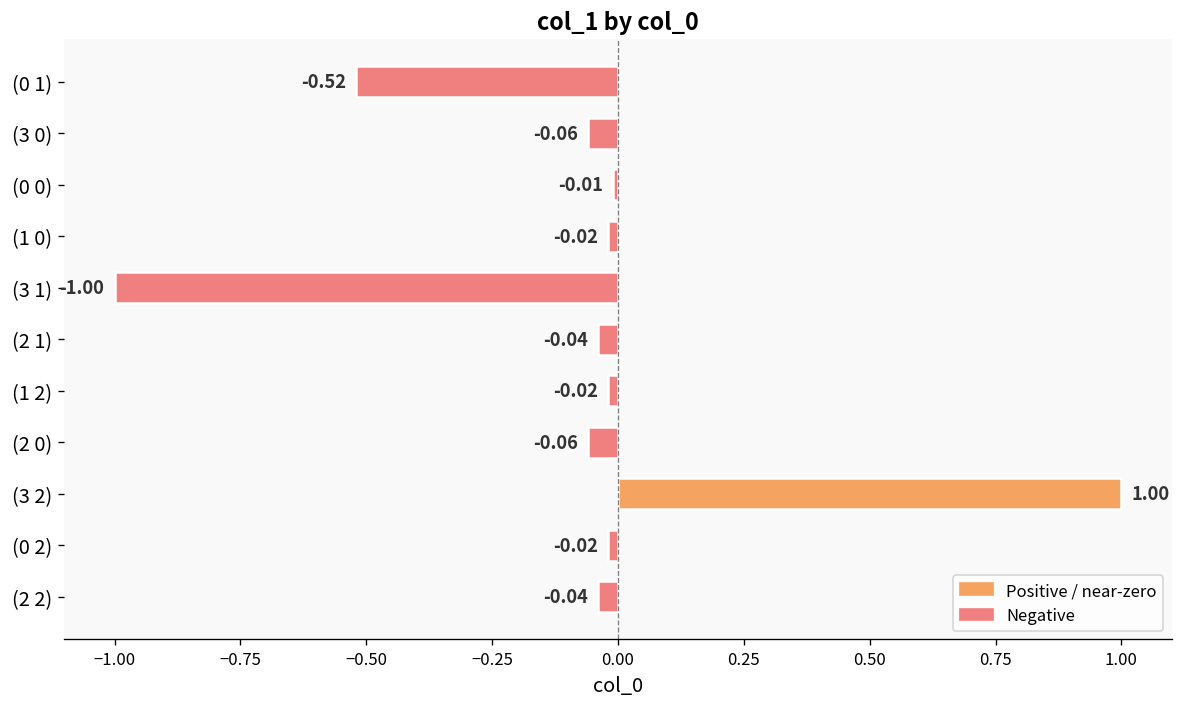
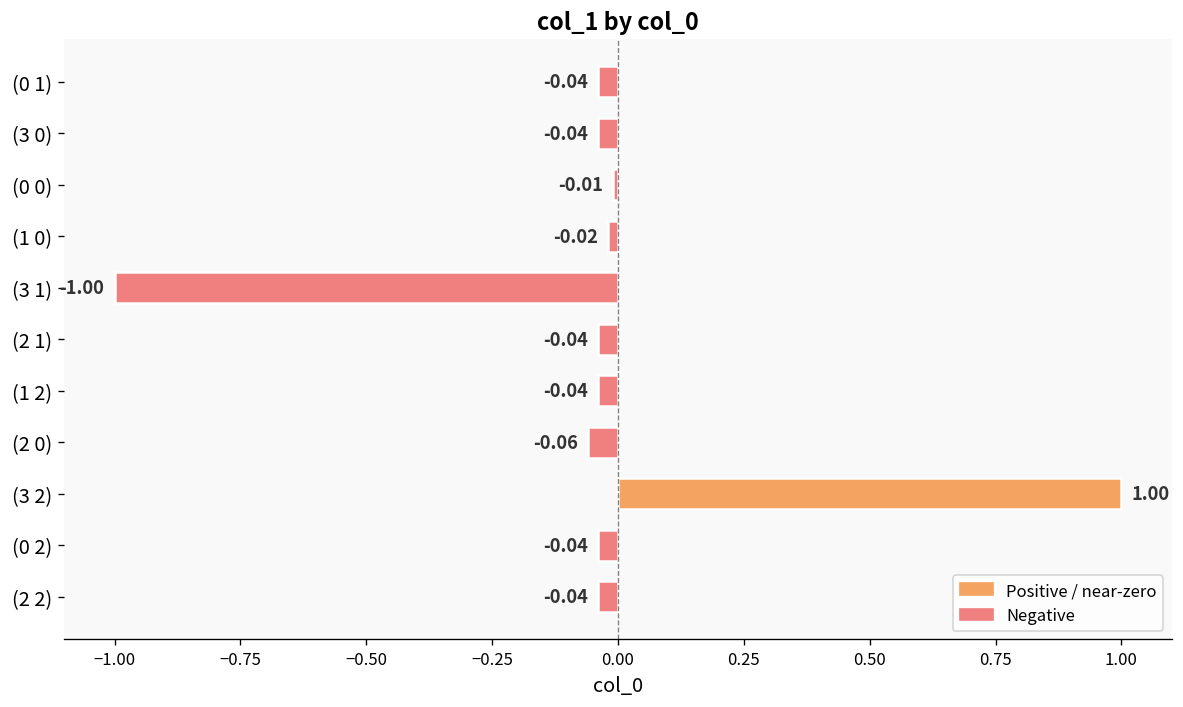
  {
-   "(0 1)": -0.52,
-   "(3 0)": -0.06,
+   "(0 1)": -0.04,
+   "(3 0)": -0.04,
    "(0 0)": -0.01,
    "(1 0)": -0.02,
    "(3 1)": -1.00,
    "(2 1)": -0.04,
-   "(1 2)": -0.02,
+   "(1 2)": -0.04,
    "(2 0)": -0.06,
    "(3 2)": 1.00,
-   "(0 2)": -0.02,
+   "(0 2)": -0.04,
    "(2 2)": -0.04
  }
